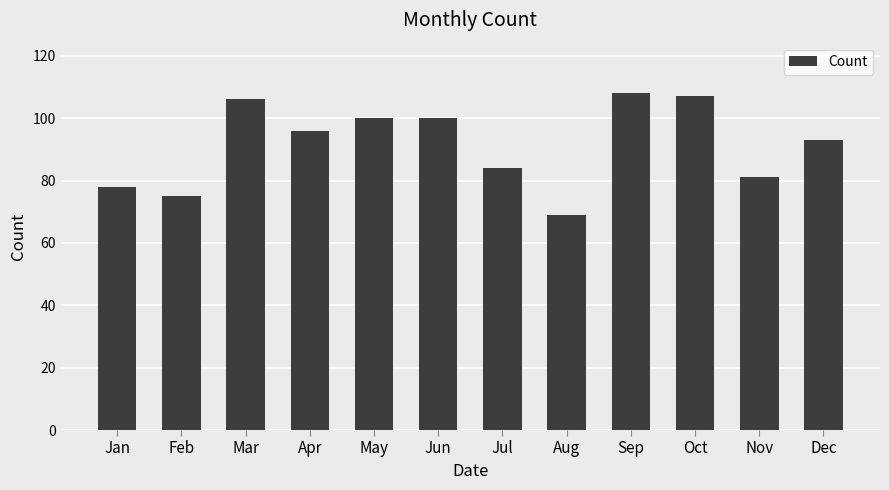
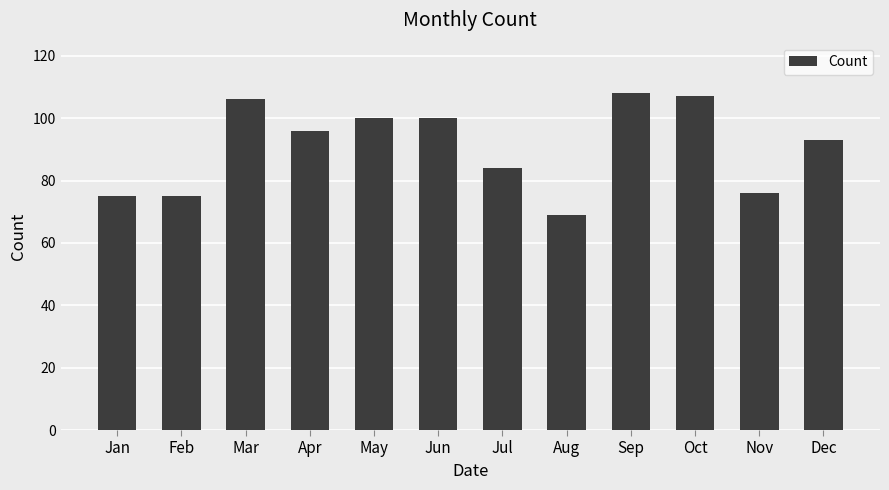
  {
-   "Jan": 78,
+   "Jan": 75,
    "Feb": 75,
    "Mar": 106,
    "Apr": 96,
    "May": 100,
    "Jun": 100,
    "Jul": 84,
    "Aug": 69,
    "Sep": 108,
    "Oct": 107,
-   "Nov": 81,
+   "Nov": 76,
    "Dec": 93
  }
